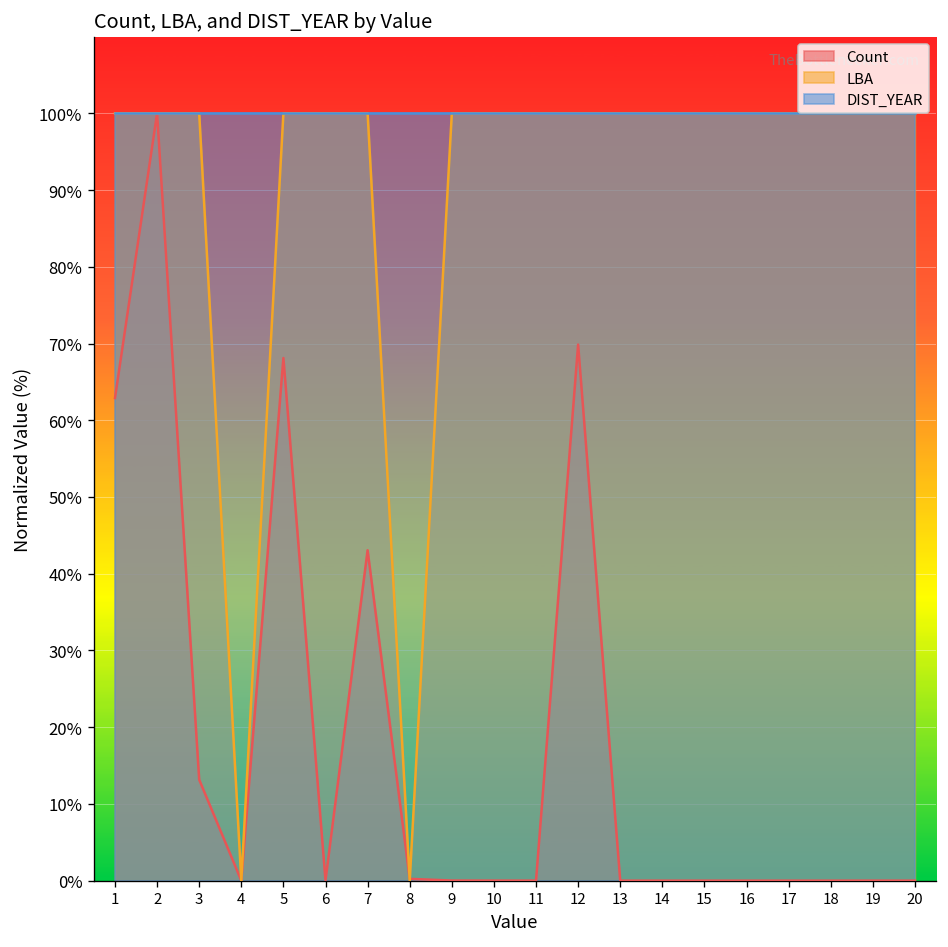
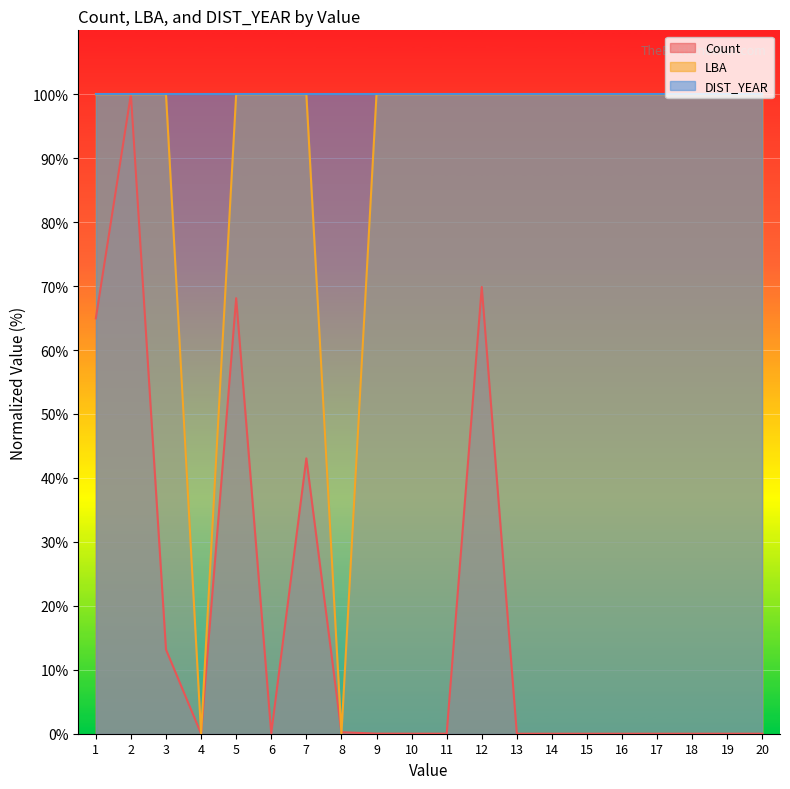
  {
    "Count": {
-     "1": "63%",
+     "1": "65%",
      "3": "13%",
      "5": "68%",
      "6": "0%",
      "7": "43%",
      "9": "0%",
      "10": "0%",
      "11": "0%",
      "12": "70%",
      "13": "0%",
      "14": "0%",
      "15": "0%",
      "16": "0%",
      "17": "0%",
      "18": "0%",
      "19": "0%",
      "20": "0%"
    },
    "DIST_YEAR": {
      "4": "100%",
      "8": "100%"
    }
  }
